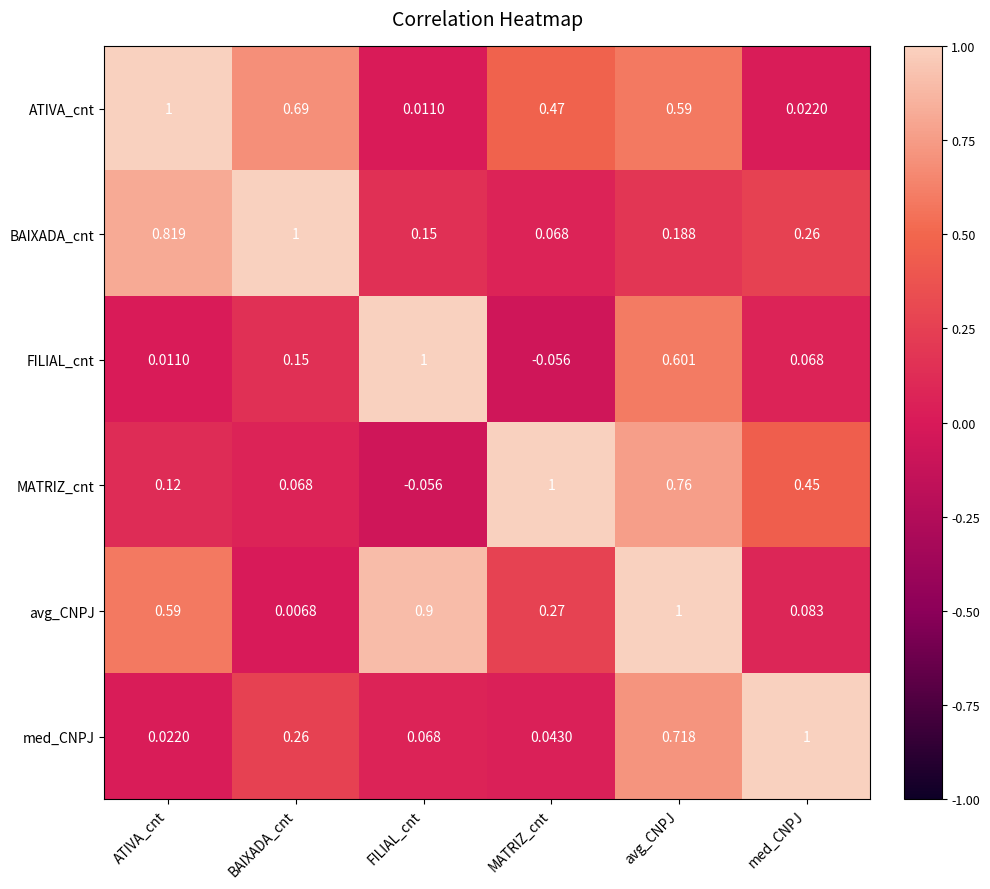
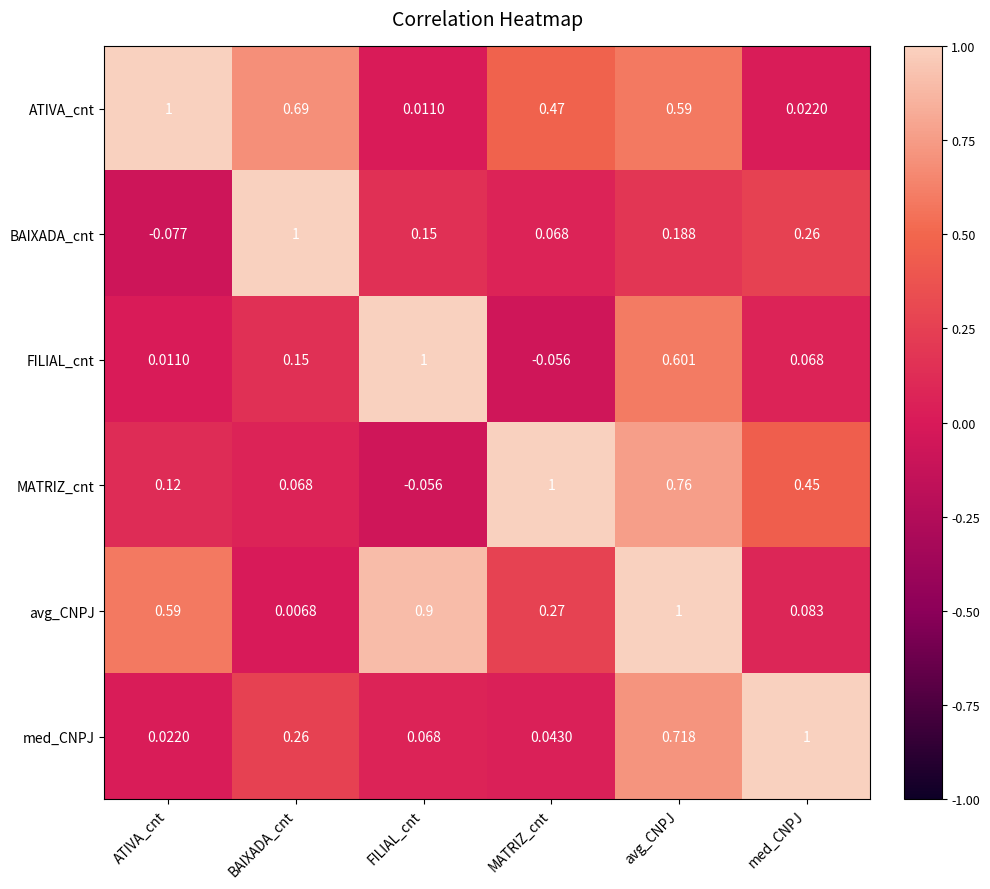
  {
    "ATIVA_cnt": {
      "ATIVA_cnt": 1,
      "BAIXADA_cnt": 0.69,
      "FILIAL_cnt": 0.0110,
      "MATRIZ_cnt": 0.47,
      "avg_CNPJ": 0.59,
      "med_CNPJ": 0.0220
    },
    "BAIXADA_cnt": {
-     "ATIVA_cnt": 0.819,
+     "ATIVA_cnt": -0.077,
      "BAIXADA_cnt": 1,
      "FILIAL_cnt": 0.15,
      "MATRIZ_cnt": 0.068,
      "avg_CNPJ": 0.188,
      "med_CNPJ": 0.26
    },
    "FILIAL_cnt": {
      "ATIVA_cnt": 0.0110,
      "BAIXADA_cnt": 0.15,
      "FILIAL_cnt": 1,
      "MATRIZ_cnt": -0.056,
      "avg_CNPJ": 0.601,
      "med_CNPJ": 0.068
    },
    "MATRIZ_cnt": {
      "ATIVA_cnt": 0.12,
      "BAIXADA_cnt": 0.068,
      "FILIAL_cnt": -0.056,
      "MATRIZ_cnt": 1,
      "avg_CNPJ": 0.76,
      "med_CNPJ": 0.45
    },
    "avg_CNPJ": {
      "ATIVA_cnt": 0.59,
      "BAIXADA_cnt": 0.0068,
      "FILIAL_cnt": 0.9,
      "MATRIZ_cnt": 0.27,
      "avg_CNPJ": 1,
      "med_CNPJ": 0.083
    },
    "med_CNPJ": {
      "ATIVA_cnt": 0.0220,
      "BAIXADA_cnt": 0.26,
      "FILIAL_cnt": 0.068,
      "MATRIZ_cnt": 0.0430,
      "avg_CNPJ": 0.718,
      "med_CNPJ": 1
    }
  }
